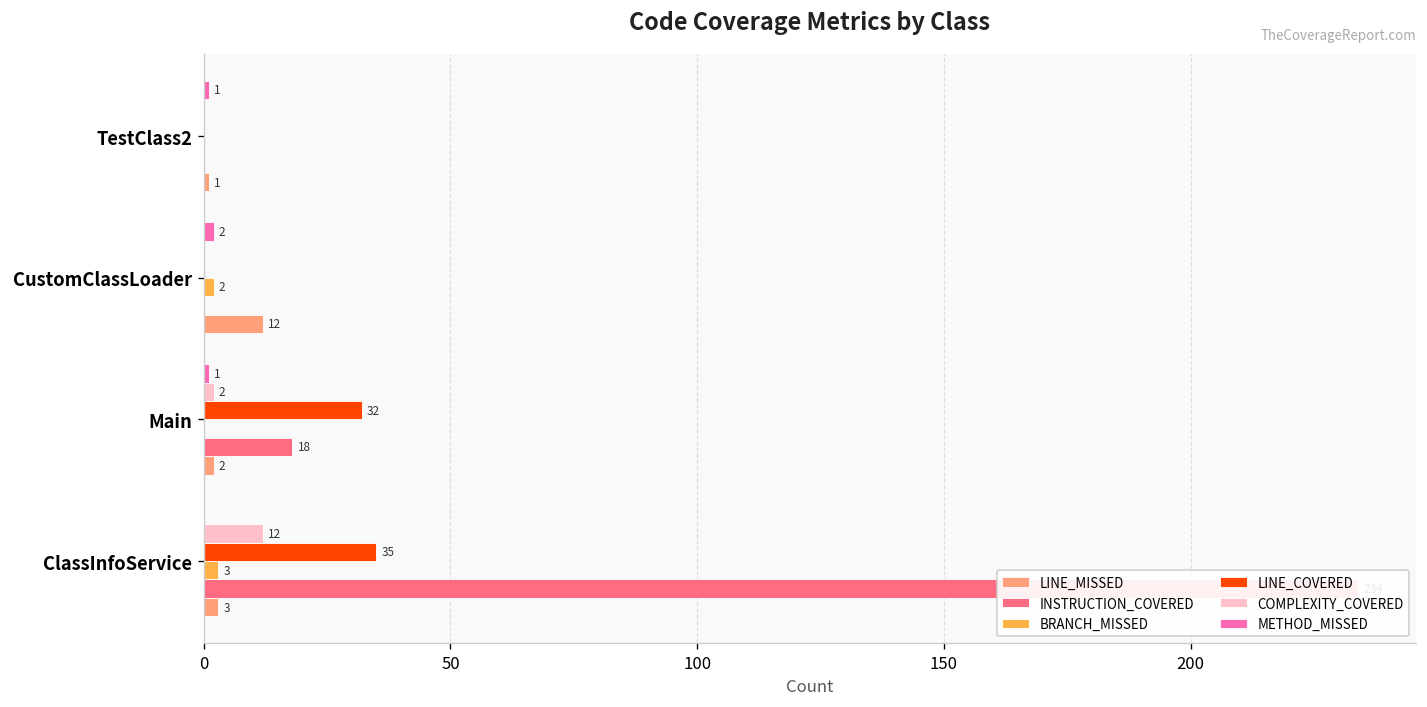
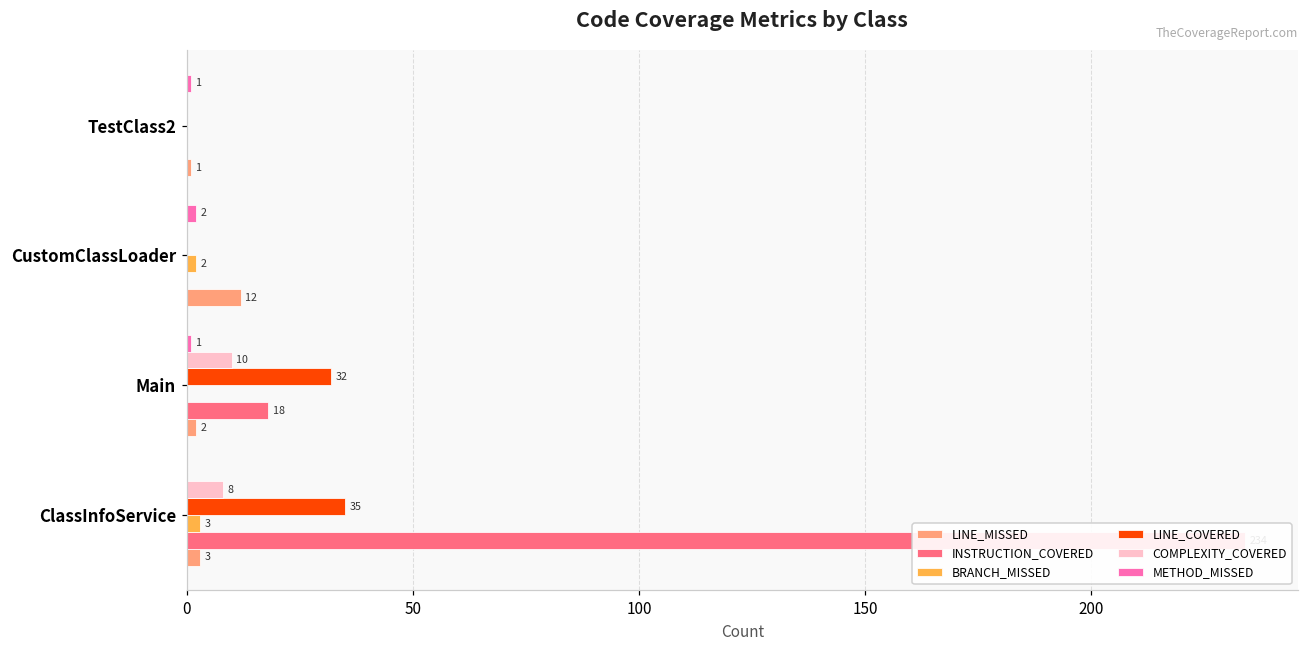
  {
    "LINE_COVERED": {
      "Main": 32,
      "ClassInfoService": 35
    },
    "COMPLEXITY_COVERED": {
-     "Main": 2,
-     "ClassInfoService": 12
+     "Main": 10,
+     "ClassInfoService": 8
    }
  }
